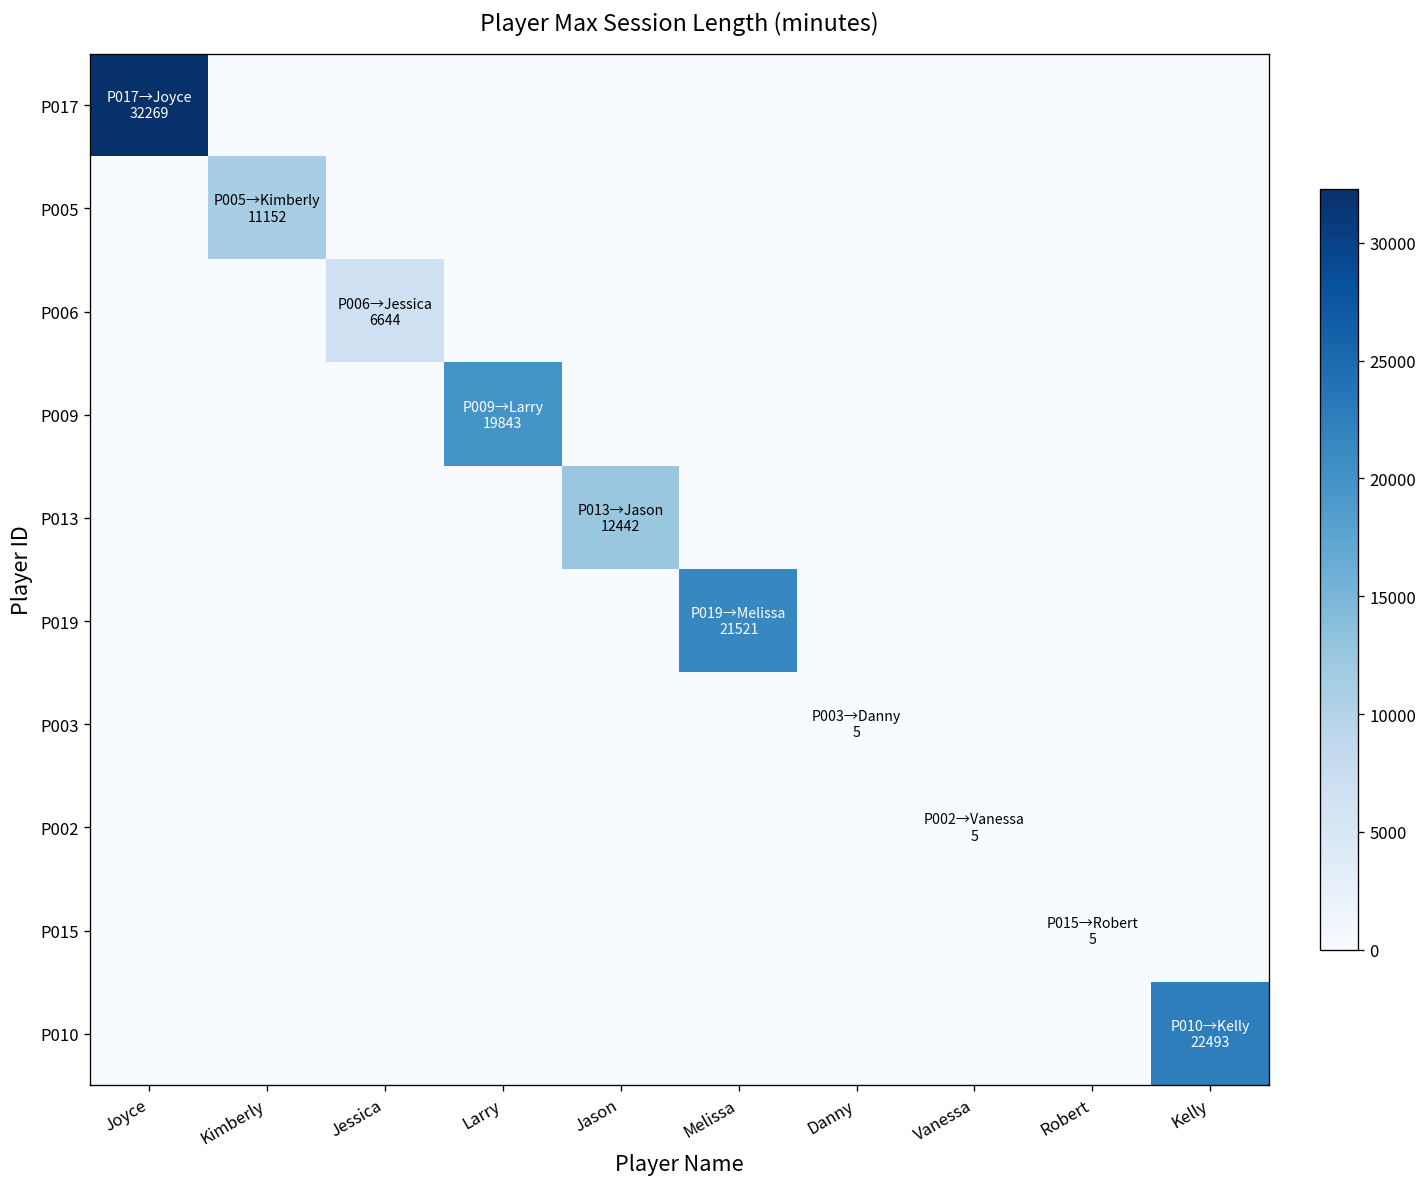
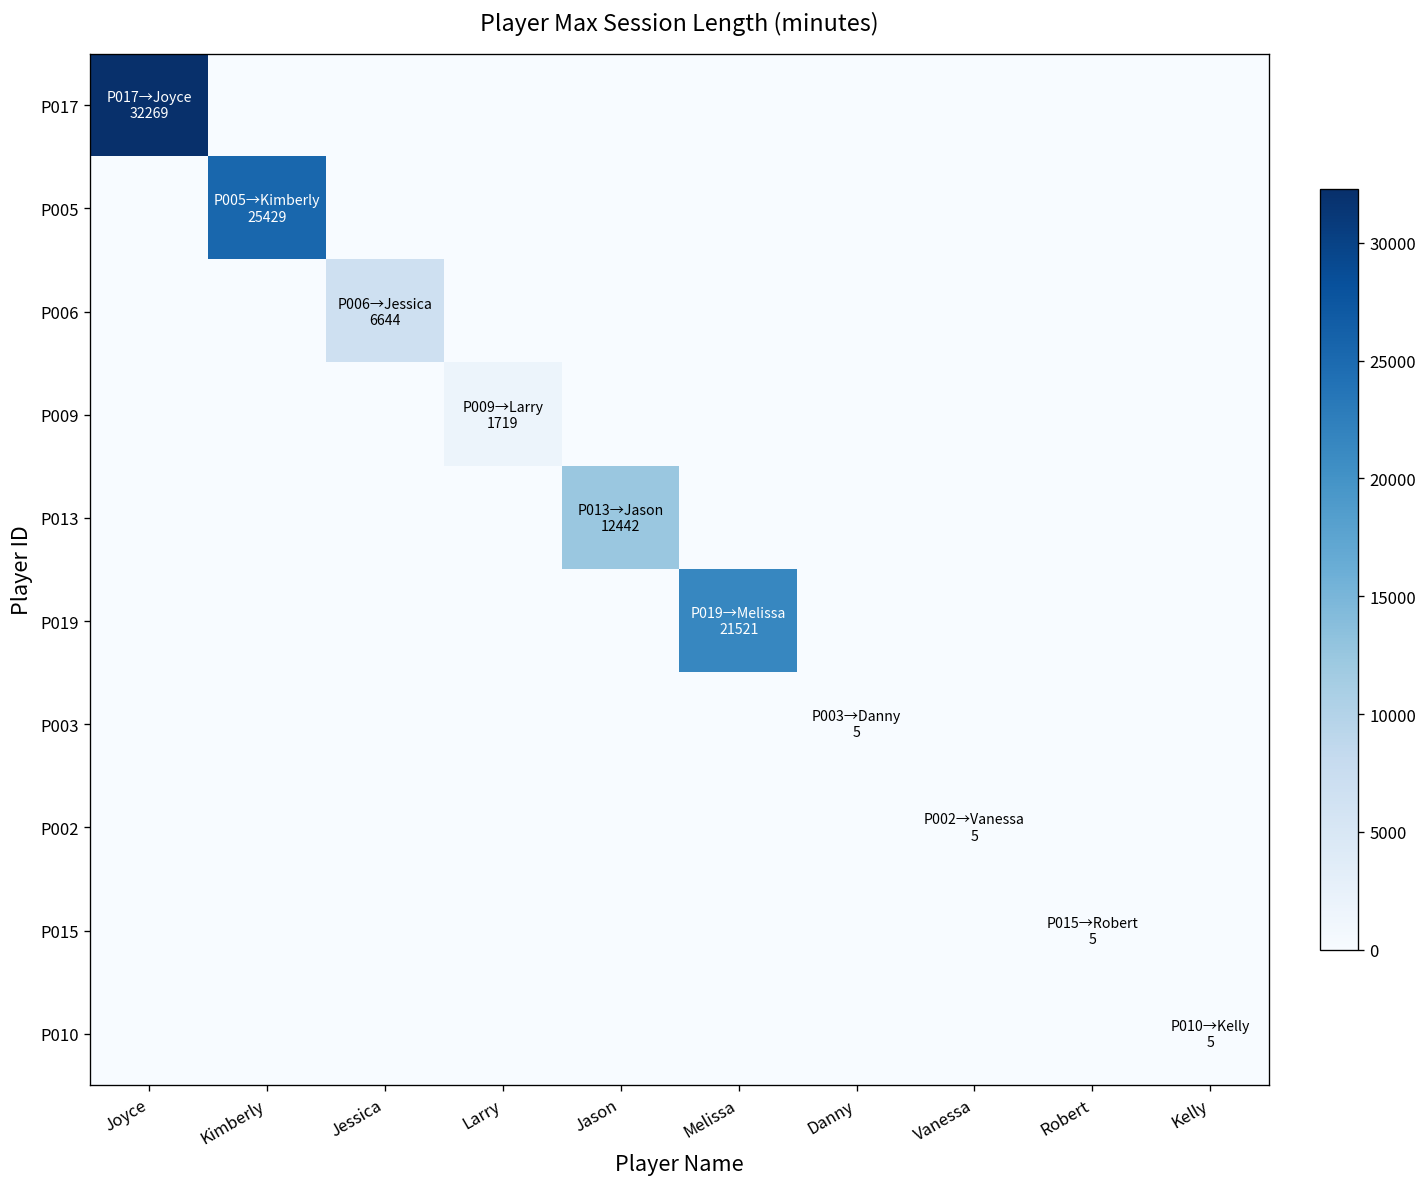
  {
    "P017": {
      "Joyce": 32269
    },
    "P005": {
-     "Kimberly": 11152
+     "Kimberly": 25429
    },
    "P006": {
      "Jessica": 6644
    },
    "P009": {
-     "Larry": 19843
+     "Larry": 1719
    },
    "P013": {
      "Jason": 12442
    },
    "P019": {
      "Melissa": 21521
    },
    "P003": {
      "Danny": 5
    },
    "P002": {
      "Vanessa": 5
    },
    "P015": {
      "Robert": 5
    },
    "P010": {
-     "Kelly": 22493
+     "Kelly": 5
    }
  }
